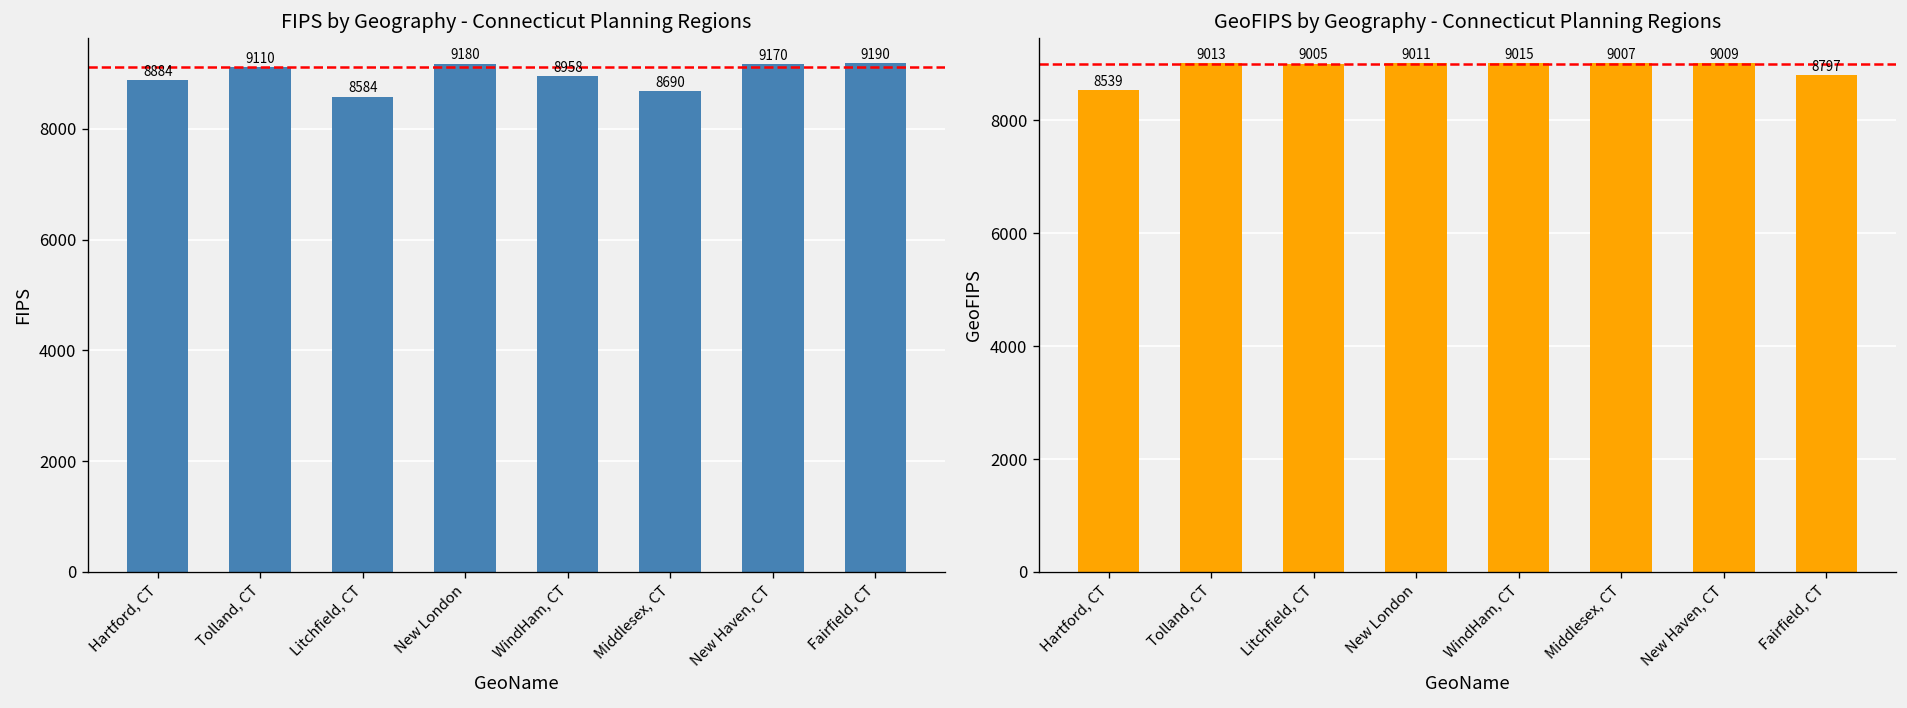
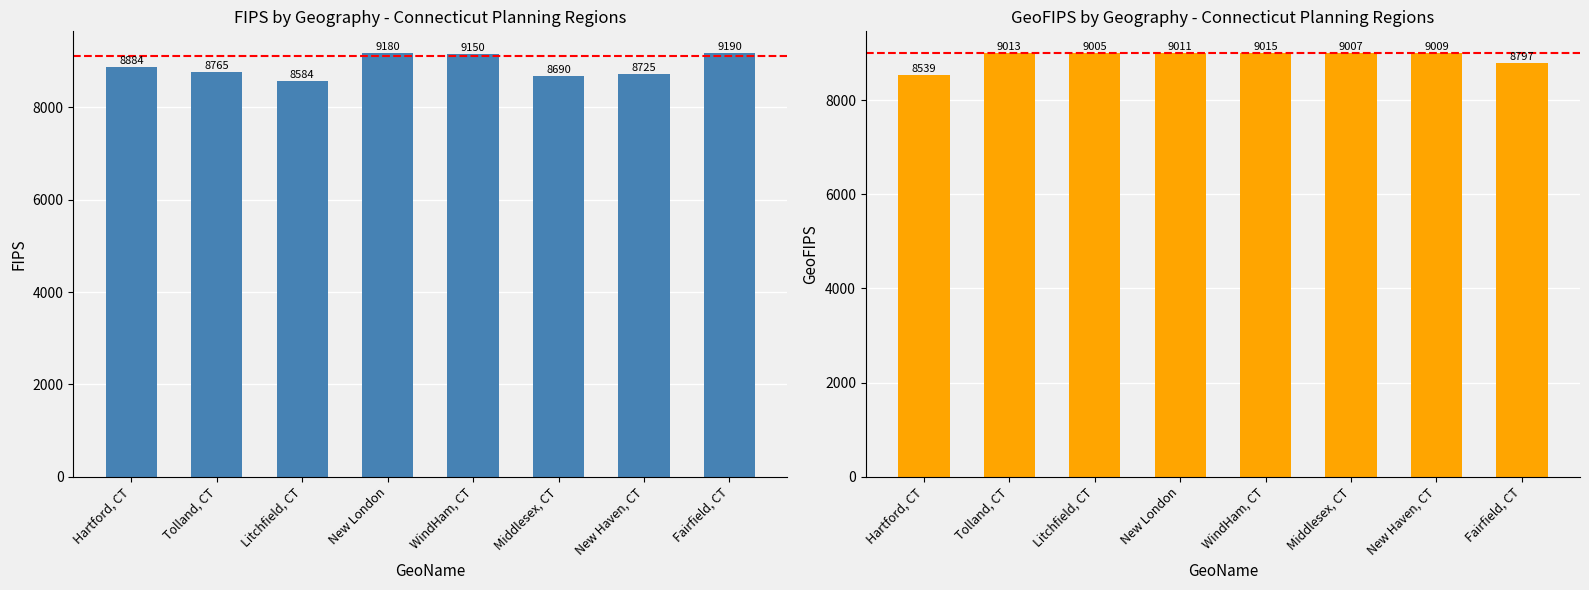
  {
    "FIPS by Geography - Connecticut Planning Regions": {
      "Hartford, CT": 8884,
-     "Tolland, CT": 9110,
+     "Tolland, CT": 8765,
      "Litchfield, CT": 8584,
      "New London": 9180,
-     "WindHam, CT": 8958,
+     "WindHam, CT": 9150,
      "Middlesex, CT": 8690,
-     "New Haven, CT": 9170,
+     "New Haven, CT": 8725,
      "Fairfield, CT": 9190
    },
    "GeoFIPS by Geography - Connecticut Planning Regions": {
      "Hartford, CT": 8539,
      "Tolland, CT": 9013,
      "Litchfield, CT": 9005,
      "New London": 9011,
      "WindHam, CT": 9015,
      "Middlesex, CT": 9007,
      "New Haven, CT": 9009,
      "Fairfield, CT": 8797
    }
  }
